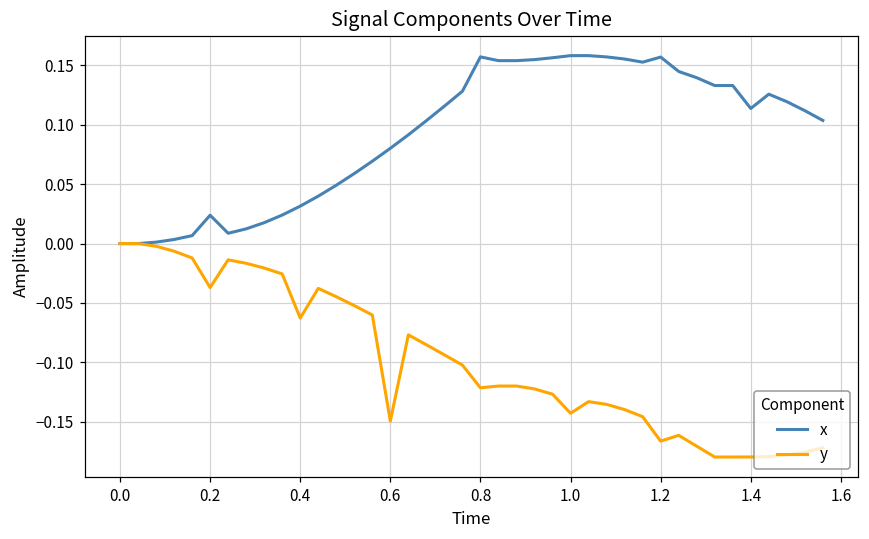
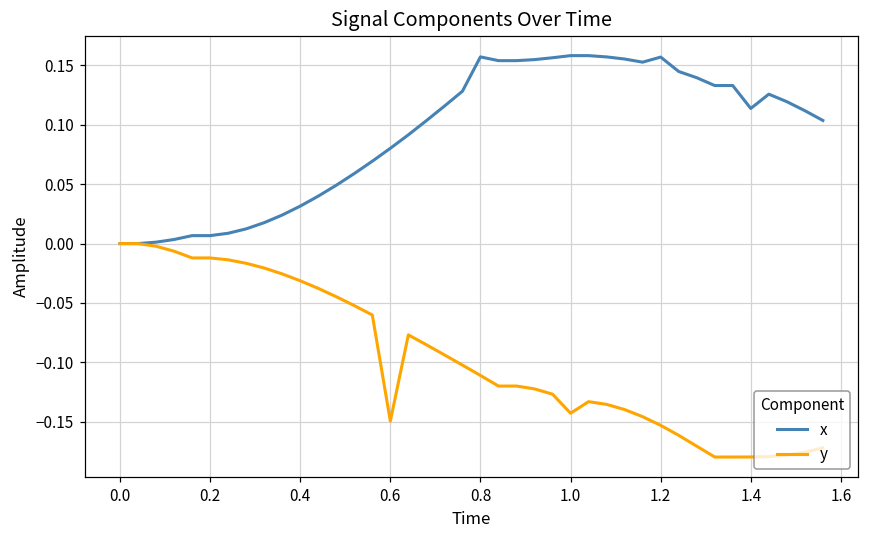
  {
    "x": {
-     "0.2": 0.024,
+     "0.2": 0.007,
      "0.4": 0.032,
      "0.6": 0.080,
      "0.8": 0.157,
      "1.0": 0.158,
      "1.2": 0.157,
      "1.4": 0.114
    },
    "y": {
-     "0.2": -0.037,
-     "0.4": -0.063,
+     "0.2": -0.012,
+     "0.4": -0.031,
      "0.6": -0.149,
-     "0.8": -0.121,
+     "0.8": -0.111,
      "1.0": -0.143,
-     "1.2": -0.166,
+     "1.2": -0.153,
      "1.4": -0.180
    }
  }
